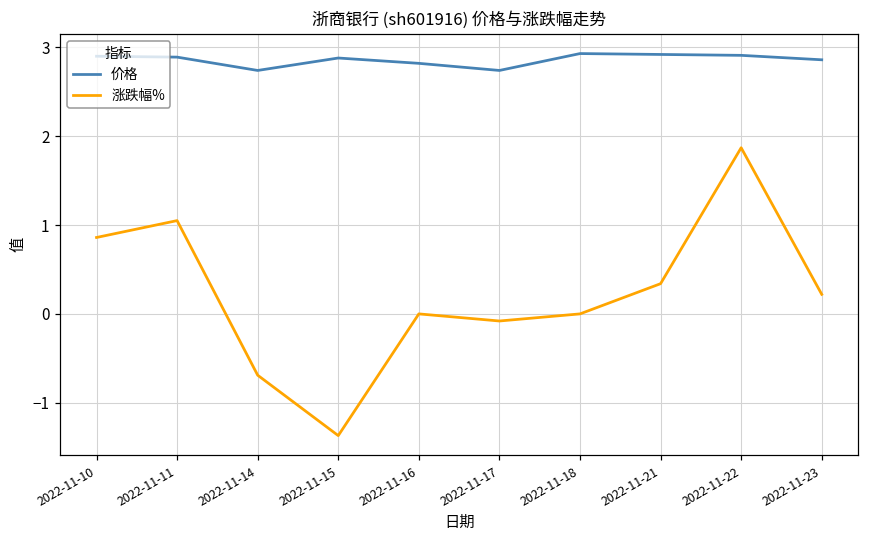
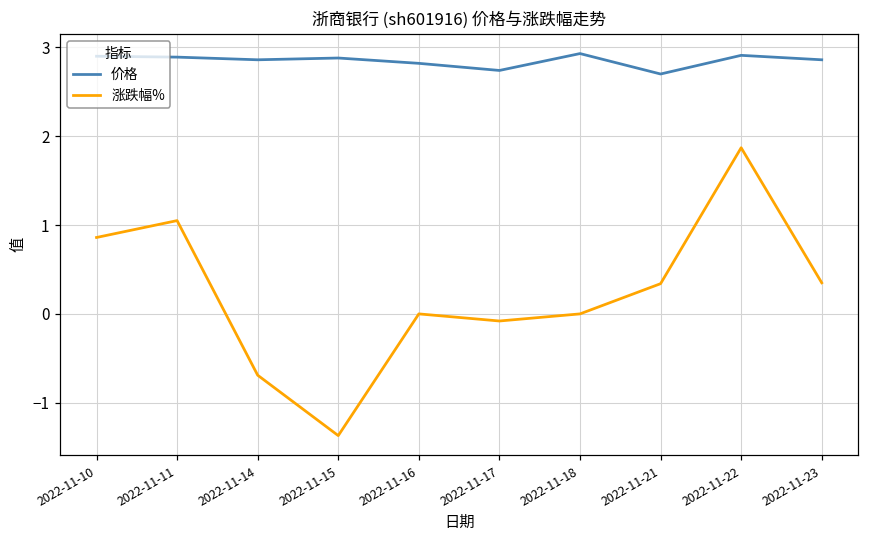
  {
    "价格": {
      "2022-11-11": 2.9,
-     "2022-11-14": 2.7,
+     "2022-11-14": 2.9,
      "2022-11-15": 2.9,
      "2022-11-16": 2.8,
      "2022-11-17": 2.7,
      "2022-11-18": 2.9,
-     "2022-11-21": 2.9,
+     "2022-11-21": 2.7,
      "2022-11-22": 2.9,
      "2022-11-23": 2.9
    },
    "涨跌幅%": {
      "2022-11-10": 0.9,
      "2022-11-11": 1.1,
      "2022-11-14": -0.7,
      "2022-11-15": -1.4,
      "2022-11-16": 0.0,
      "2022-11-17": -0.1,
      "2022-11-18": 0.0,
      "2022-11-21": 0.3,
      "2022-11-22": 1.9,
-     "2022-11-23": 0.2
+     "2022-11-23": 0.4
    }
  }
